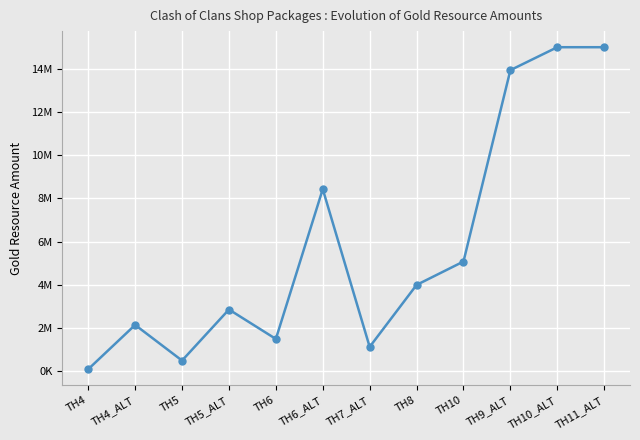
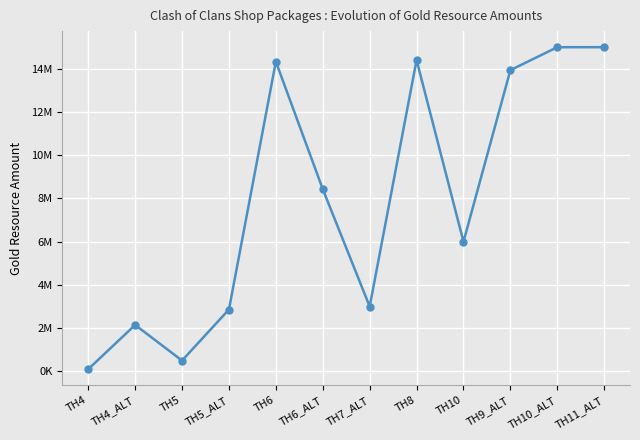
  {
    "TH4": 100000,
    "TH4_ALT": 2100000,
    "TH5": 500000,
    "TH5_ALT": 2900000,
-   "TH6": 1500000,
+   "TH6": 14300000,
    "TH6_ALT": 8400000,
-   "TH7_ALT": 1100000,
-   "TH8": 4000000,
-   "TH10": 5100000,
+   "TH7_ALT": 3000000,
+   "TH8": 14400000,
+   "TH10": 6000000,
    "TH9_ALT": 13900000,
    "TH10_ALT": 15000000,
    "TH11_ALT": 15000000
  }
